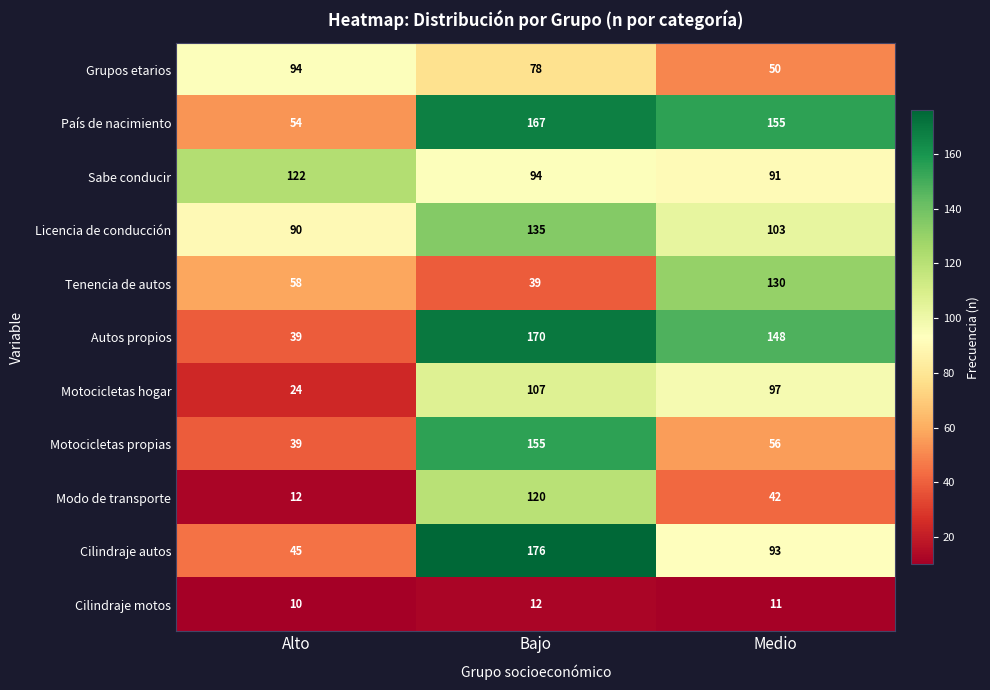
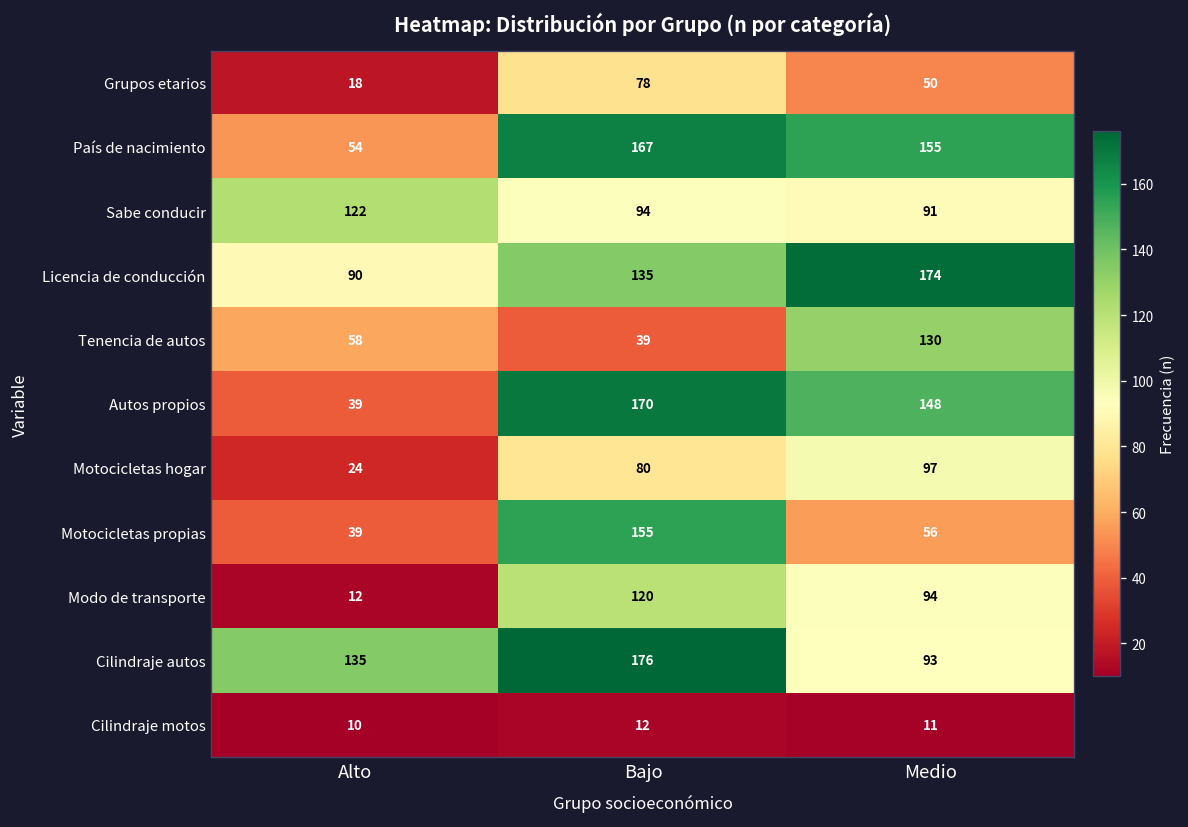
  {
    "Grupos etarios": {
-     "Alto": 94,
+     "Alto": 18,
      "Bajo": 78,
      "Medio": 50
    },
    "País de nacimiento": {
      "Alto": 54,
      "Bajo": 167,
      "Medio": 155
    },
    "Sabe conducir": {
      "Alto": 122,
      "Bajo": 94,
      "Medio": 91
    },
    "Licencia de conducción": {
      "Alto": 90,
      "Bajo": 135,
-     "Medio": 103
+     "Medio": 174
    },
    "Tenencia de autos": {
      "Alto": 58,
      "Bajo": 39,
      "Medio": 130
    },
    "Autos propios": {
      "Alto": 39,
      "Bajo": 170,
      "Medio": 148
    },
    "Motocicletas hogar": {
      "Alto": 24,
-     "Bajo": 107,
+     "Bajo": 80,
      "Medio": 97
    },
    "Motocicletas propias": {
      "Alto": 39,
      "Bajo": 155,
      "Medio": 56
    },
    "Modo de transporte": {
      "Alto": 12,
      "Bajo": 120,
-     "Medio": 42
+     "Medio": 94
    },
    "Cilindraje autos": {
-     "Alto": 45,
+     "Alto": 135,
      "Bajo": 176,
      "Medio": 93
    },
    "Cilindraje motos": {
      "Alto": 10,
      "Bajo": 12,
      "Medio": 11
    }
  }
